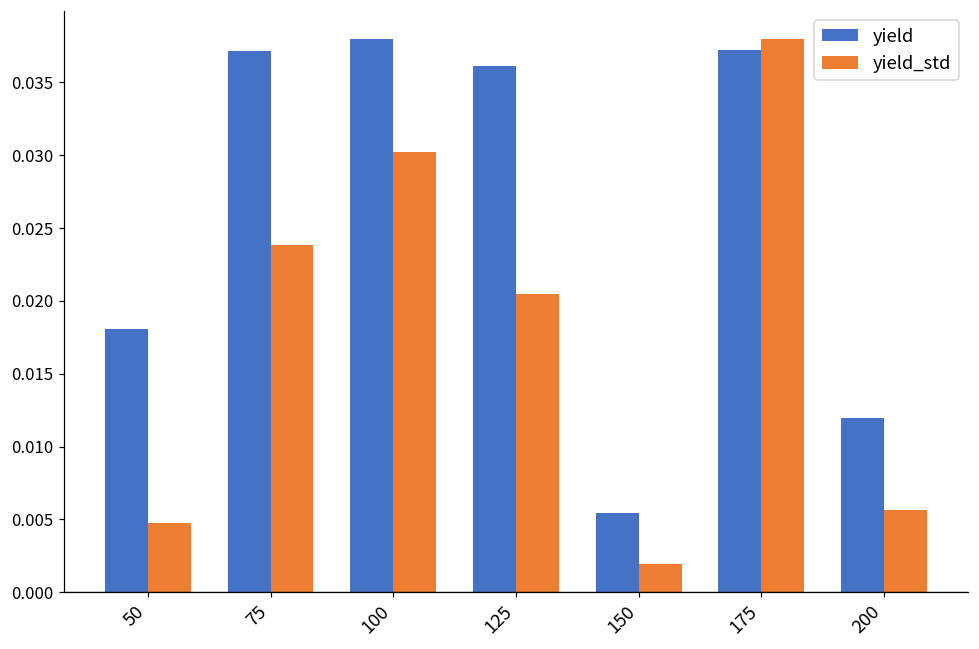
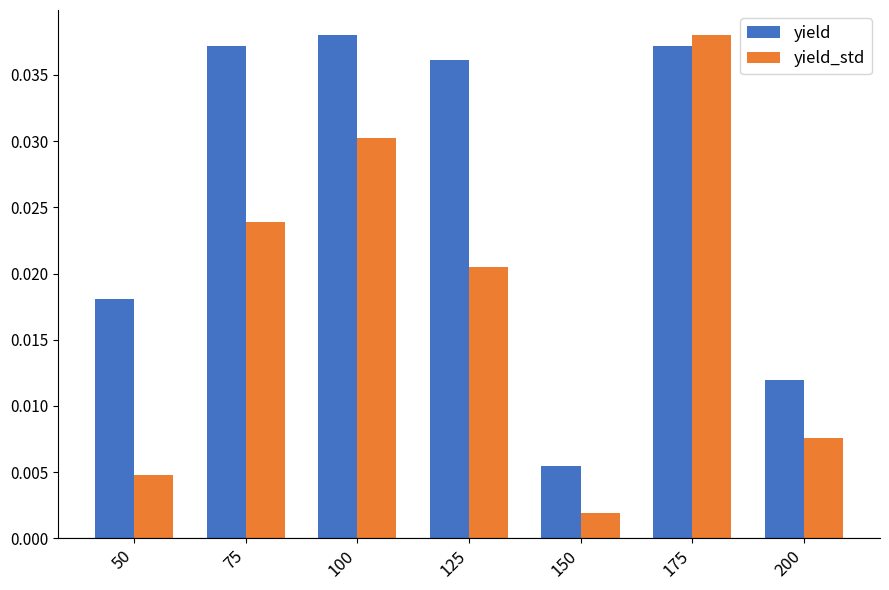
  {
    "yield": {
      "50": 0.0181,
      "75": 0.0372,
      "100": 0.0380,
      "125": 0.0361,
      "150": 0.0054,
      "175": 0.0372,
      "200": 0.0120
    },
    "yield_std": {
      "50": 0.0048,
      "75": 0.0239,
      "100": 0.0302,
      "125": 0.0205,
      "150": 0.0019,
      "175": 0.0380,
-     "200": 0.0056
+     "200": 0.0076
    }
  }
